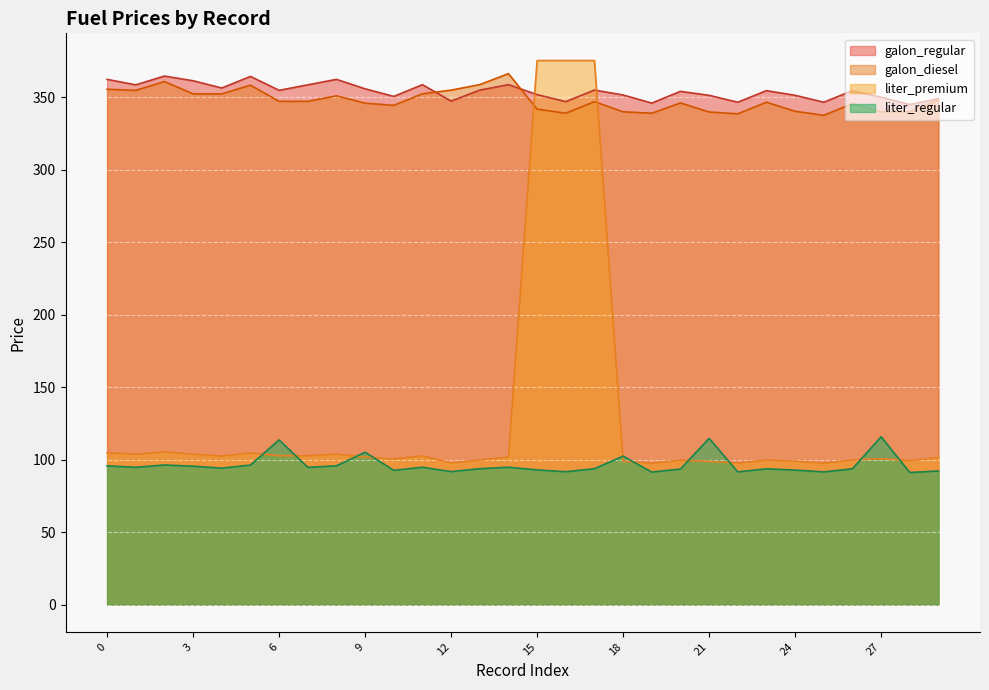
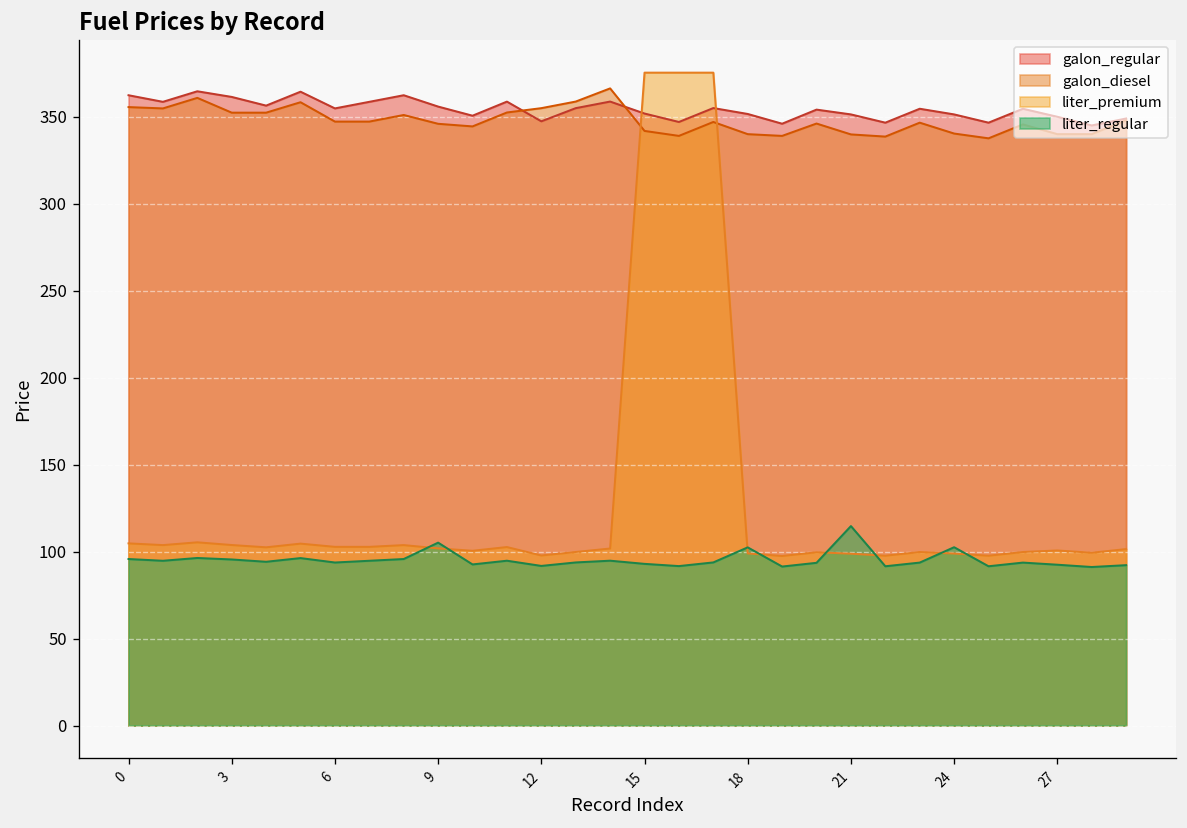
  {
    "liter_regular": {
      "0": 96,
      "3": 95,
-     "6": 114,
+     "6": 94,
      "9": 105,
      "12": 92,
      "15": 93,
      "18": 102,
      "21": 115,
-     "24": 93,
-     "27": 116
+     "24": 102,
+     "27": 92
    }
  }
